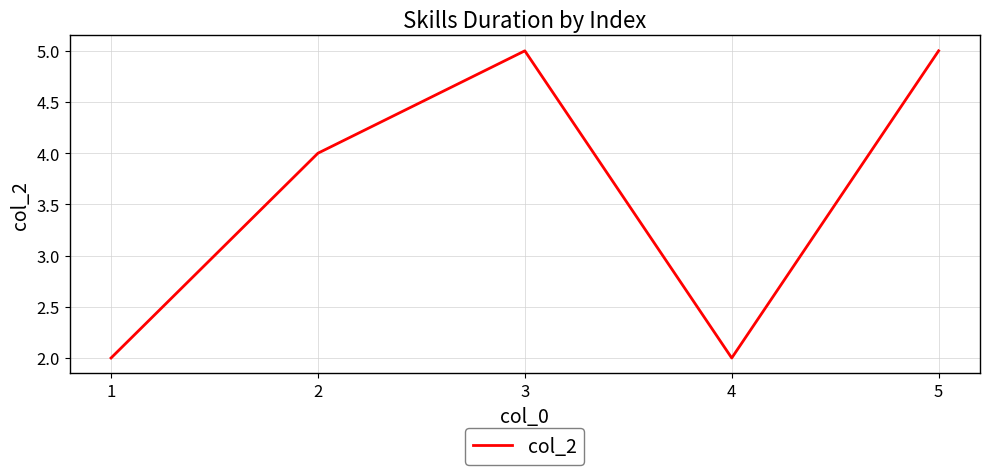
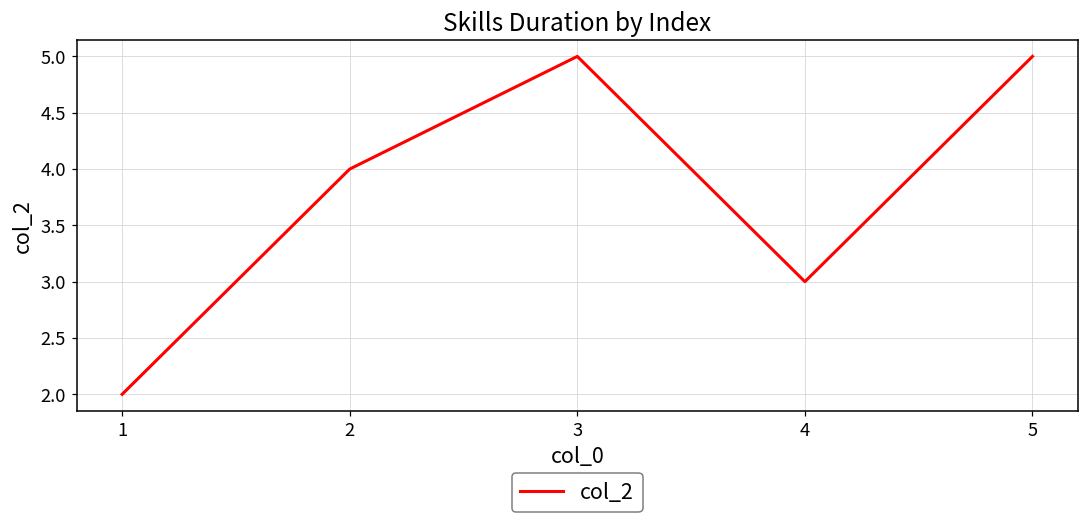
  {
    "1": 2,
    "2": 4,
    "3": 5,
-   "4": 2,
+   "4": 3,
    "5": 5
  }
